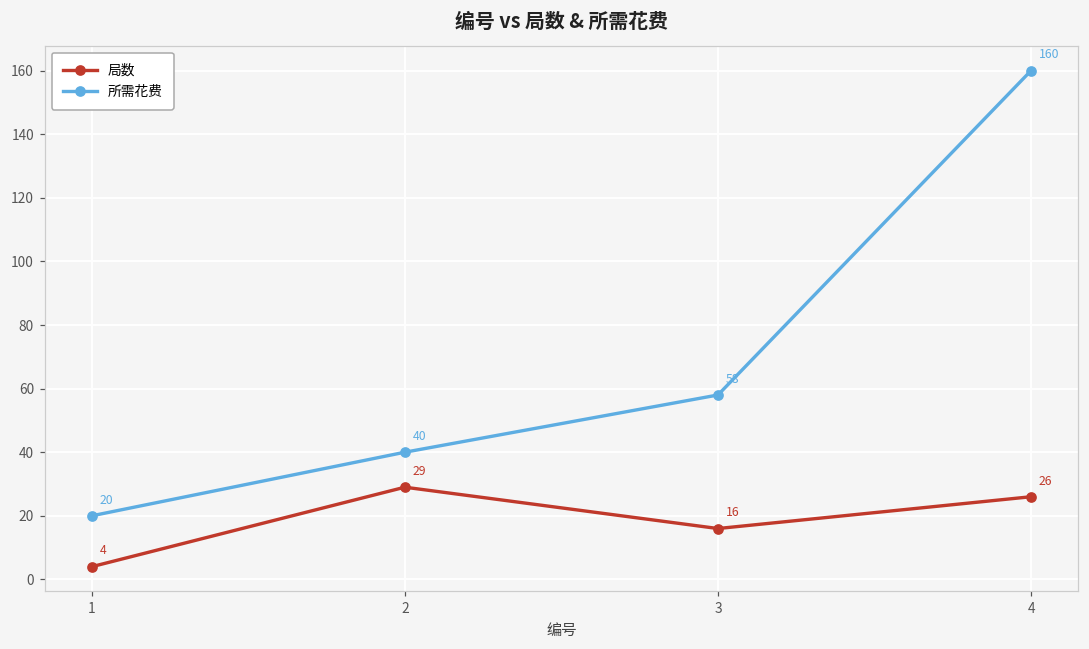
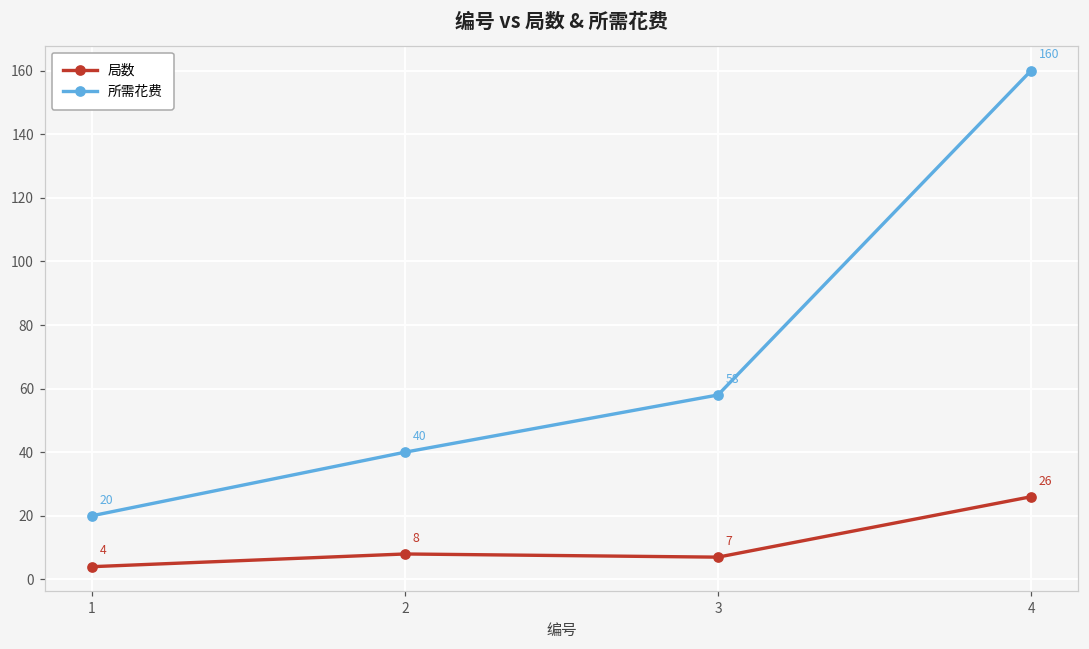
  {
    "局数": {
      "1": 4,
-     "2": 29,
-     "3": 16,
+     "2": 8,
+     "3": 7,
      "4": 26
    },
    "所需花费": {
      "1": 20,
      "2": 40,
      "3": 58,
      "4": 160
    }
  }
